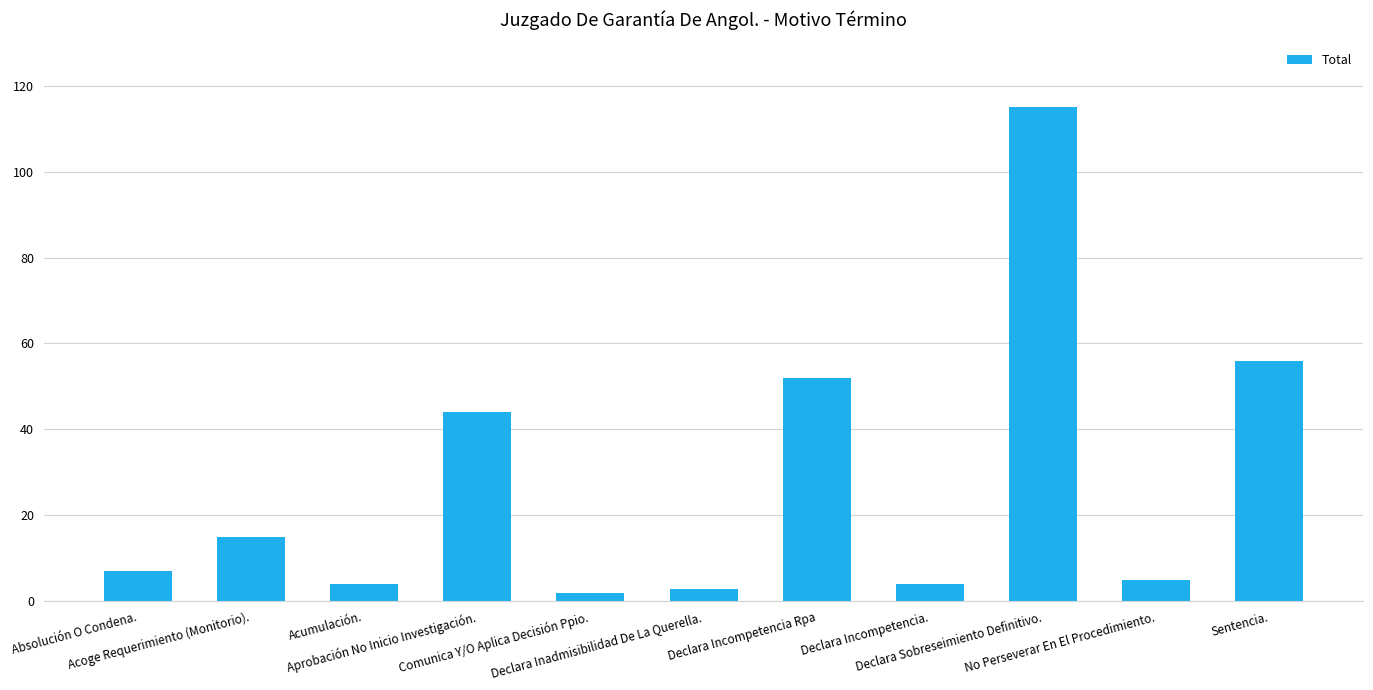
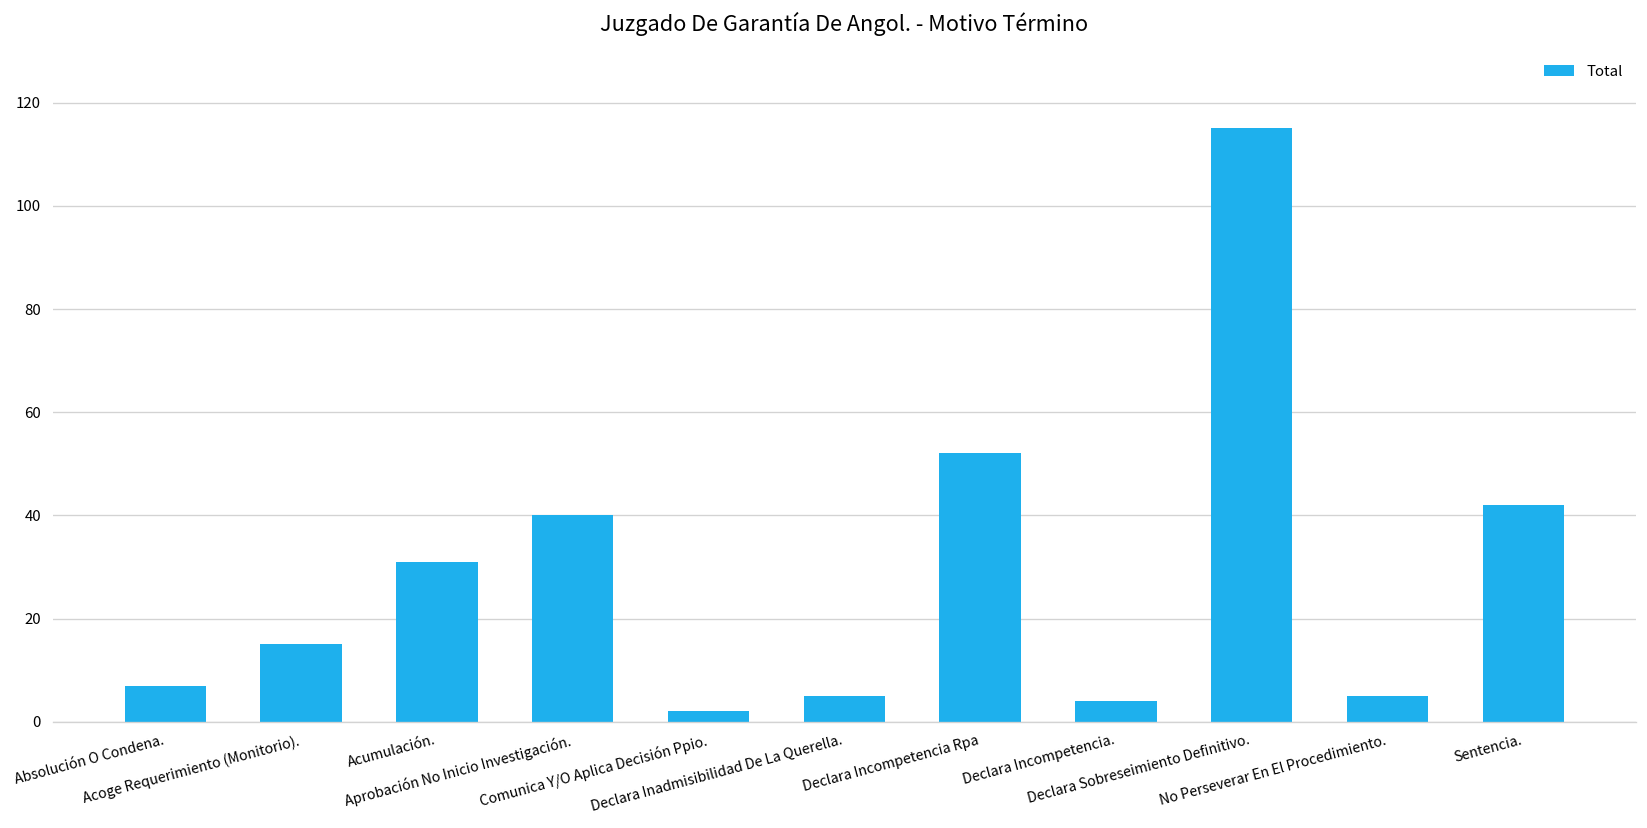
  {
    "Absolución O Condena.": 7,
    "Acoge Requerimiento (Monitorio).": 15,
-   "Acumulación.": 4,
-   "Aprobación No Inicio Investigación.": 44,
+   "Acumulación.": 31,
+   "Aprobación No Inicio Investigación.": 40,
    "Comunica Y/O Aplica Decisión Ppio.": 2,
-   "Declara Inadmisibilidad De La Querella.": 3,
+   "Declara Inadmisibilidad De La Querella.": 5,
    "Declara Incompetencia Rpa": 52,
    "Declara Incompetencia.": 4,
    "Declara Sobreseimiento Definitivo.": 115,
    "No Perseverar En El Procedimiento.": 5,
-   "Sentencia.": 56
+   "Sentencia.": 42
  }
